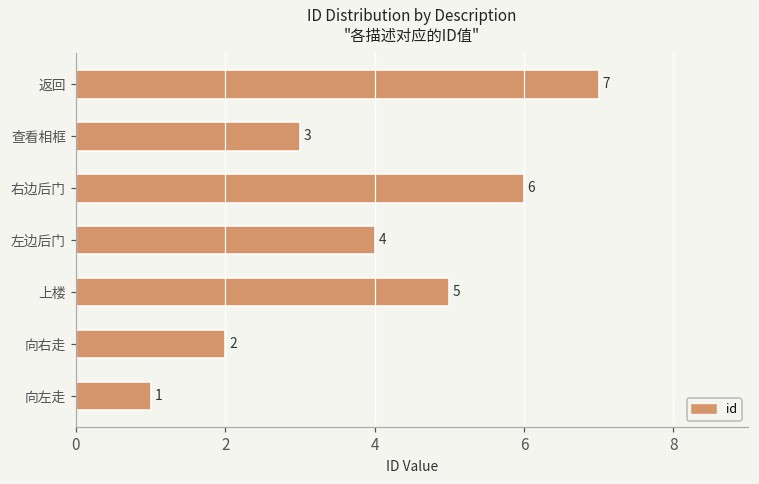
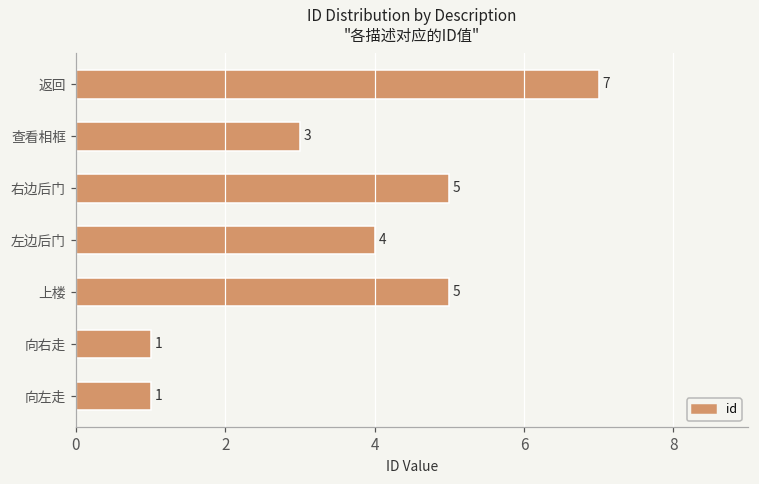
  {
    "返回": 7,
    "查看相框": 3,
-   "右边后门": 6,
+   "右边后门": 5,
    "左边后门": 4,
    "上楼": 5,
-   "向右走": 2,
+   "向右走": 1,
    "向左走": 1
  }
